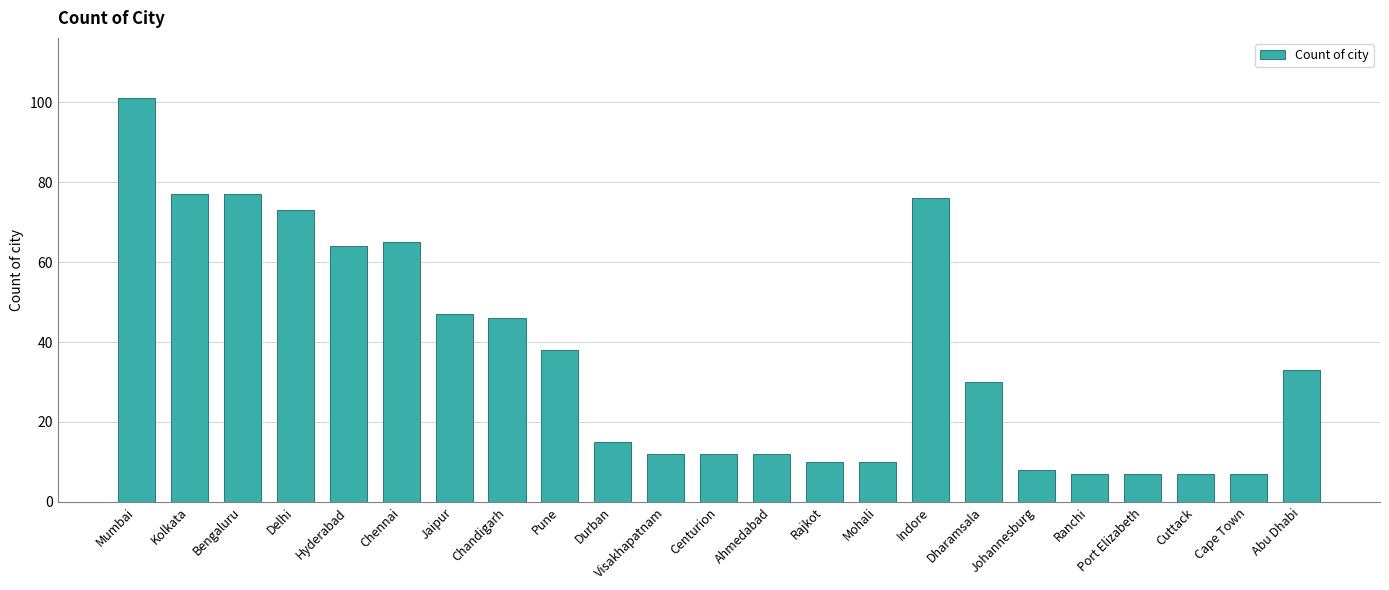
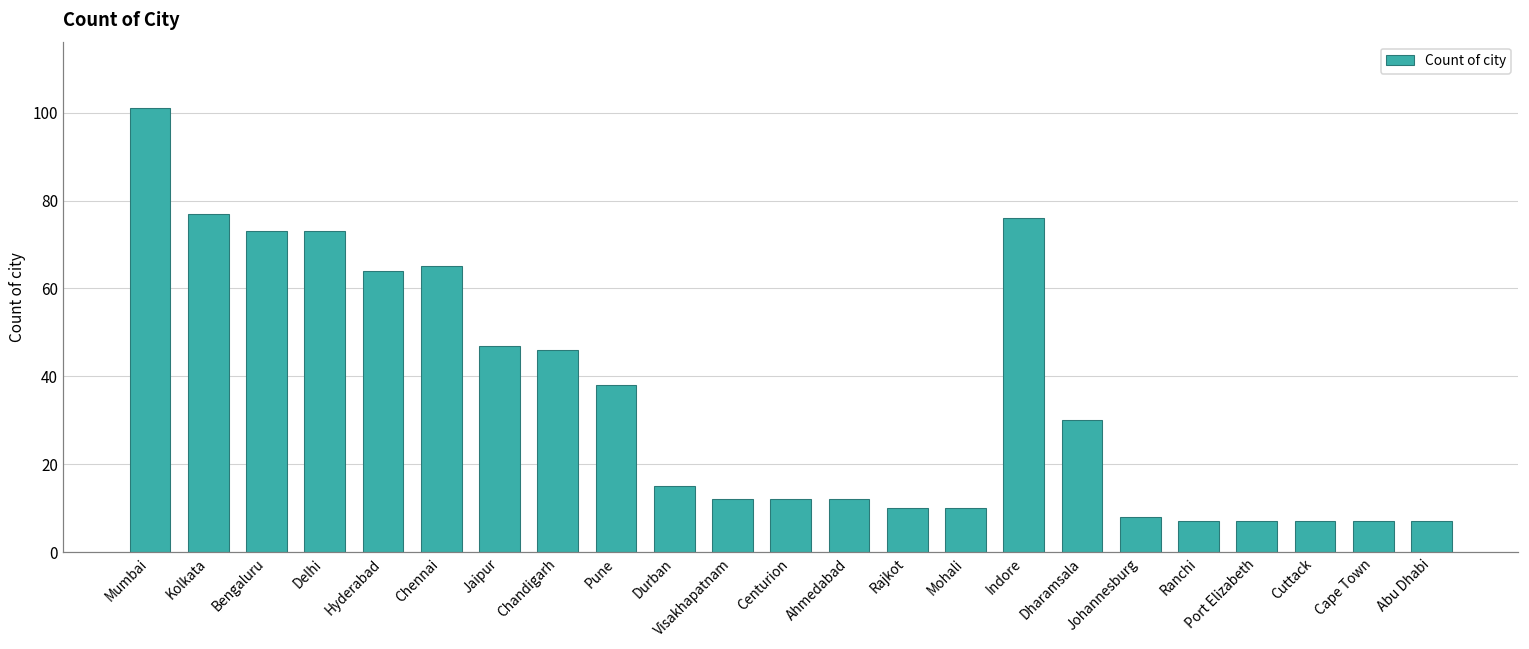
  {
    "Mumbai": 101,
    "Kolkata": 77,
-   "Bengaluru": 77,
+   "Bengaluru": 73,
    "Delhi": 73,
    "Hyderabad": 64,
    "Chennai": 65,
    "Jaipur": 47,
    "Chandigarh": 46,
    "Pune": 38,
    "Durban": 15,
    "Visakhapatnam": 12,
    "Centurion": 12,
    "Ahmedabad": 12,
    "Rajkot": 10,
    "Mohali": 10,
    "Indore": 76,
    "Dharamsala": 30,
    "Johannesburg": 8,
    "Ranchi": 7,
    "Port Elizabeth": 7,
    "Cuttack": 7,
    "Cape Town": 7,
-   "Abu Dhabi": 33
+   "Abu Dhabi": 7
  }
